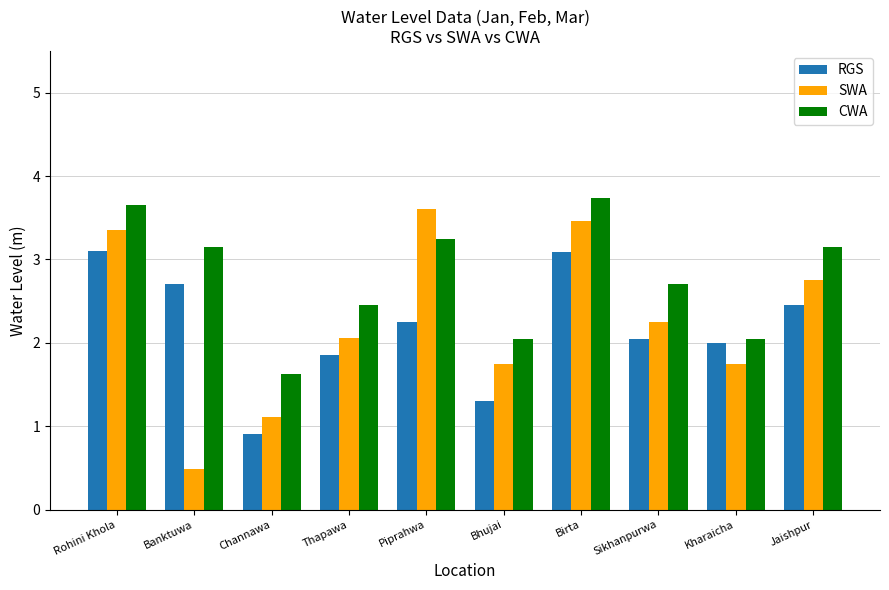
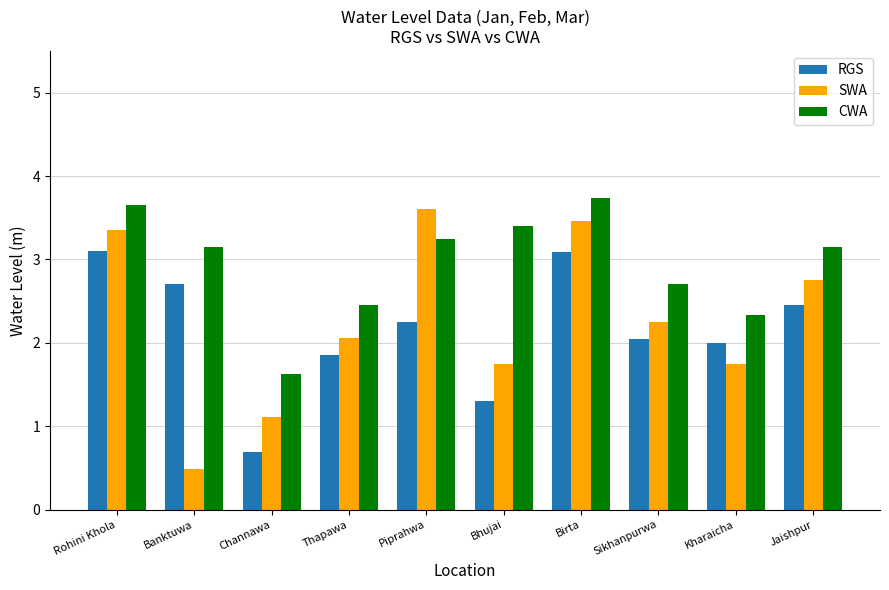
  {
    "RGS": {
      "Rohini Khola": 3.1,
      "Banktuwa": 2.7,
-     "Channawa": 0.9,
+     "Channawa": 0.7,
      "Thapawa": 1.9,
      "Piprahwa": 2.3,
      "Bhujai": 1.3,
      "Birta": 3.1,
      "Sikhanpurwa": 2.1,
      "Kharaicha": 2.0,
      "Jaishpur": 2.5
    },
    "SWA": {
      "Rohini Khola": 3.4,
      "Banktuwa": 0.5,
      "Channawa": 1.1,
      "Thapawa": 2.1,
      "Piprahwa": 3.6,
      "Bhujai": 1.8,
      "Birta": 3.5,
      "Sikhanpurwa": 2.3,
      "Kharaicha": 1.8,
      "Jaishpur": 2.8
    },
    "CWA": {
      "Rohini Khola": 3.7,
      "Banktuwa": 3.2,
      "Channawa": 1.6,
      "Thapawa": 2.5,
      "Piprahwa": 3.2,
-     "Bhujai": 2.1,
+     "Bhujai": 3.4,
      "Birta": 3.7,
      "Sikhanpurwa": 2.7,
-     "Kharaicha": 2.1,
+     "Kharaicha": 2.3,
      "Jaishpur": 3.2
    }
  }
